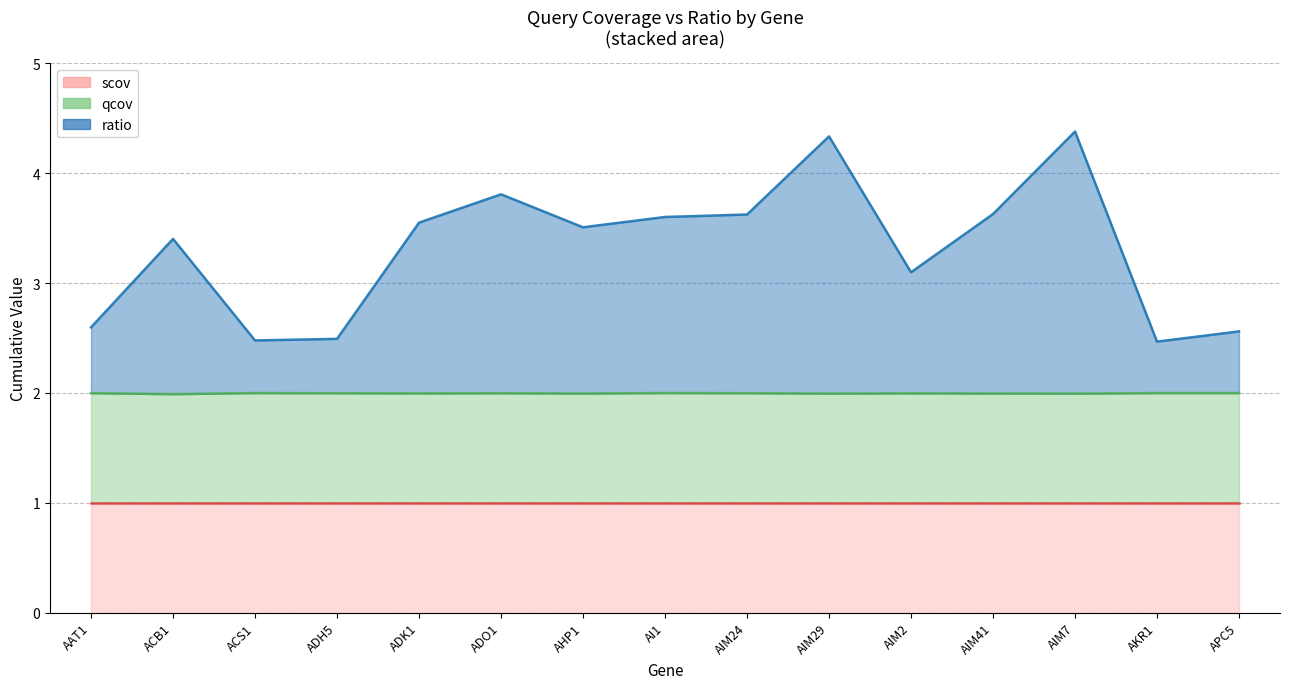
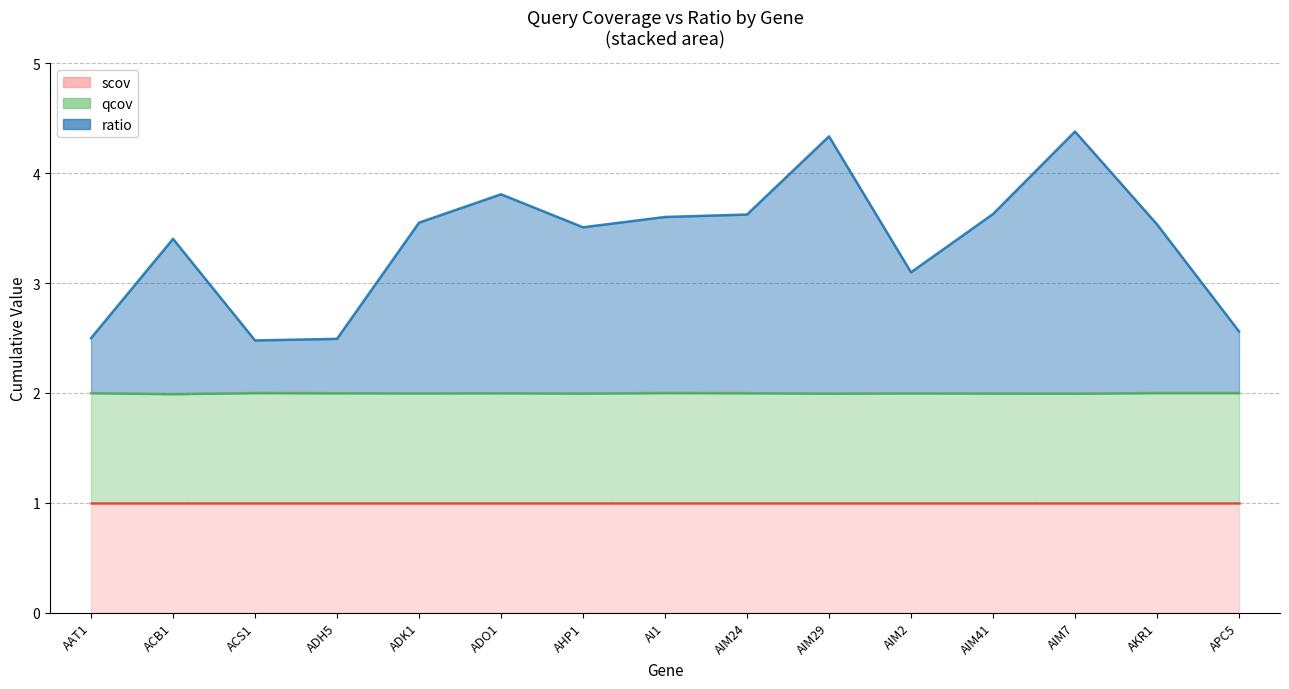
  {
    "scov": {
      "AAT1": 1.00,
      "ACB1": 1.00,
      "ACS1": 1.00,
      "ADH5": 1.00,
      "ADK1": 1.00,
      "ADO1": 1.00,
      "AHP1": 1.00,
      "AI1": 1.00,
      "AIM24": 1.00,
      "AIM29": 1.00,
      "AIM2": 1.00,
      "AIM41": 1.00,
      "AIM7": 1.00,
      "AKR1": 1.00,
      "APC5": 1.00
    },
    "qcov": {
      "AAT1": 1.00,
      "ACB1": 0.99,
      "ACS1": 1.00,
      "ADH5": 1.00,
      "ADK1": 1.00,
      "ADO1": 1.00,
      "AHP1": 0.99,
      "AI1": 1.00,
      "AIM24": 1.00,
      "AIM29": 0.99,
      "AIM2": 1.00,
      "AIM41": 0.99,
      "AIM7": 0.99,
      "AKR1": 1.00,
      "APC5": 1.00
    },
    "ratio": {
-     "AAT1": 0.60,
+     "AAT1": 0.50,
      "ACB1": 1.41,
      "ACS1": 0.48,
      "ADH5": 0.50,
      "ADK1": 1.56,
      "ADO1": 1.81,
      "AHP1": 1.51,
      "AI1": 1.60,
      "AIM24": 1.63,
      "AIM29": 2.34,
      "AIM2": 1.10,
      "AIM41": 1.63,
      "AIM7": 2.39,
-     "AKR1": 0.47,
+     "AKR1": 1.54,
      "APC5": 0.56
    }
  }
